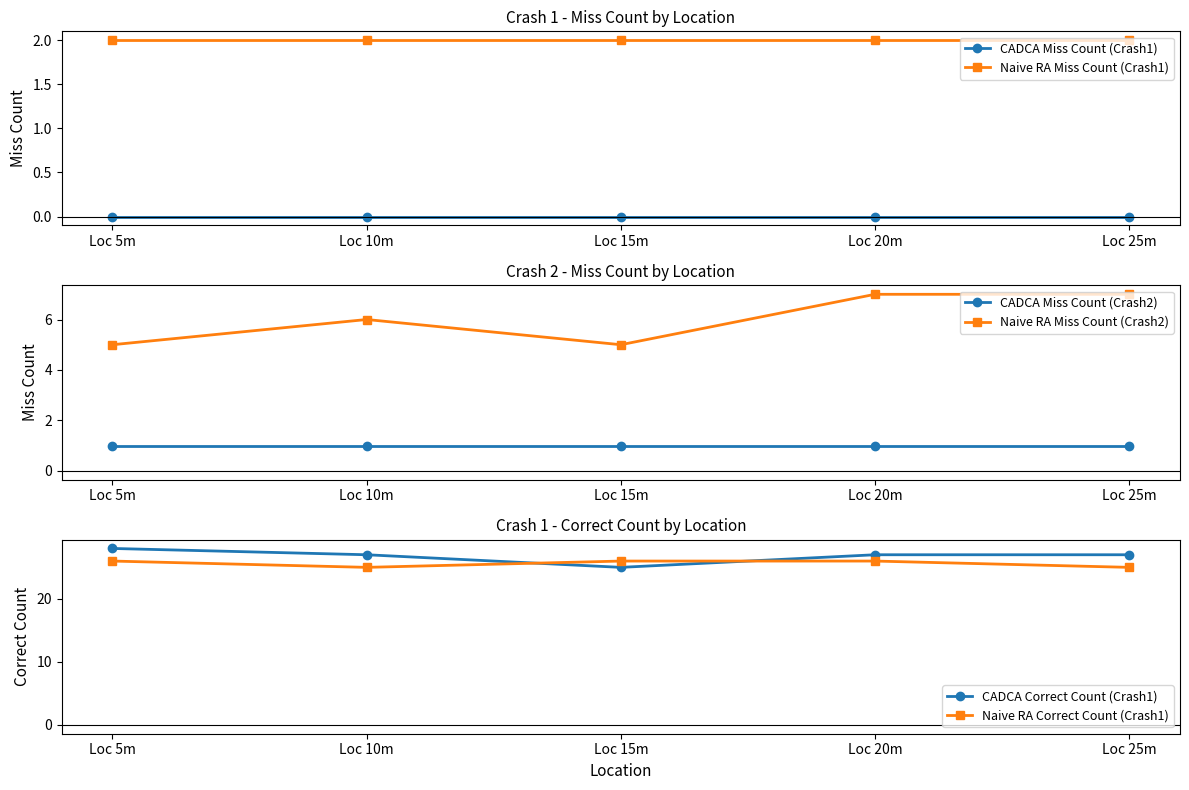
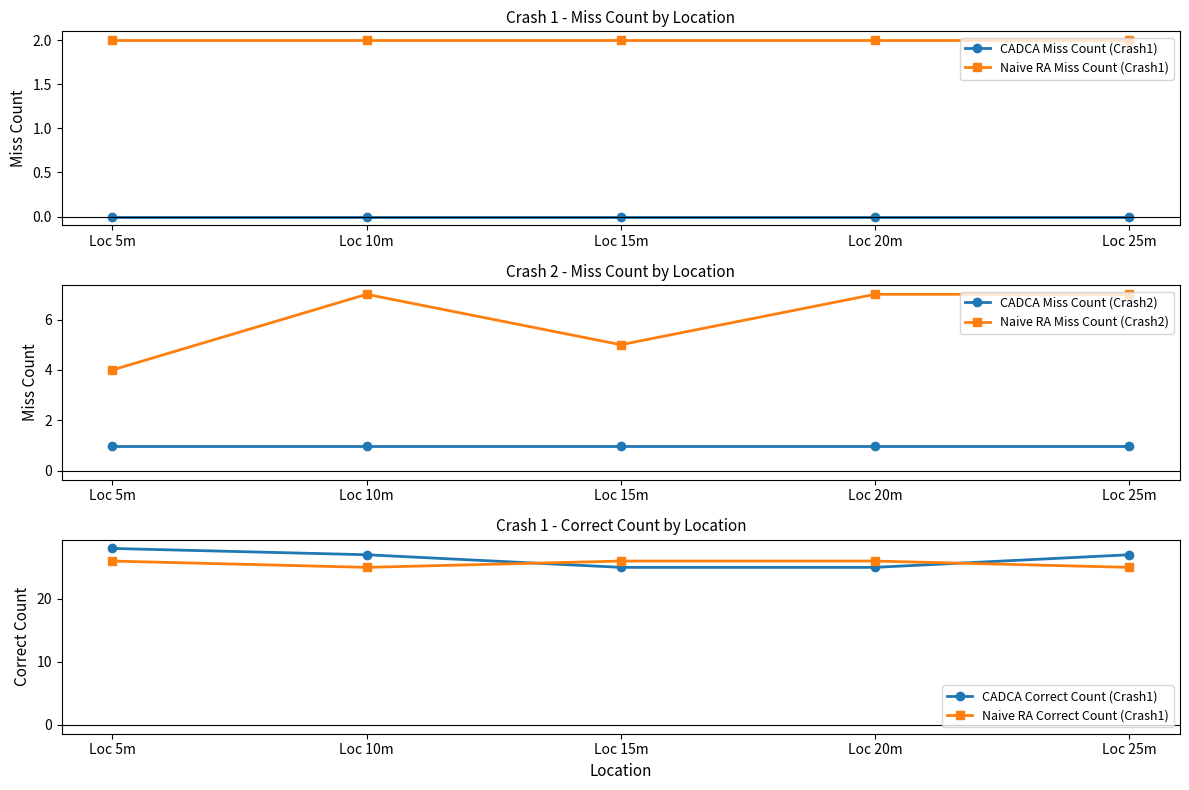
  {
    "Crash 1 - Miss Count by Location": {
      "CADCA Miss Count (Crash1)": {
        "Loc 5m": 0.0,
        "Loc 10m": 0.0,
        "Loc 15m": 0.0,
        "Loc 20m": 0.0,
        "Loc 25m": 0.0
      },
      "Naive RA Miss Count (Crash1)": {
        "Loc 5m": 2.0,
        "Loc 10m": 2.0,
        "Loc 15m": 2.0,
        "Loc 20m": 2.0
      }
    },
    "Crash 2 - Miss Count by Location": {
      "CADCA Miss Count (Crash2)": {
        "Loc 5m": 1,
        "Loc 10m": 1,
        "Loc 15m": 1,
        "Loc 20m": 1,
        "Loc 25m": 1
      },
      "Naive RA Miss Count (Crash2)": {
-       "Loc 5m": 5,
-       "Loc 10m": 6,
+       "Loc 5m": 4,
+       "Loc 10m": 7,
        "Loc 15m": 5,
        "Loc 20m": 7
      }
    },
    "Crash 1 - Correct Count by Location": {
      "CADCA Correct Count (Crash1)": {
        "Loc 5m": 28,
        "Loc 10m": 27,
        "Loc 15m": 25,
-       "Loc 20m": 27,
+       "Loc 20m": 25,
        "Loc 25m": 27
      },
      "Naive RA Correct Count (Crash1)": {
        "Loc 5m": 26,
        "Loc 10m": 25,
        "Loc 15m": 26,
        "Loc 20m": 26,
        "Loc 25m": 25
      }
    }
  }
